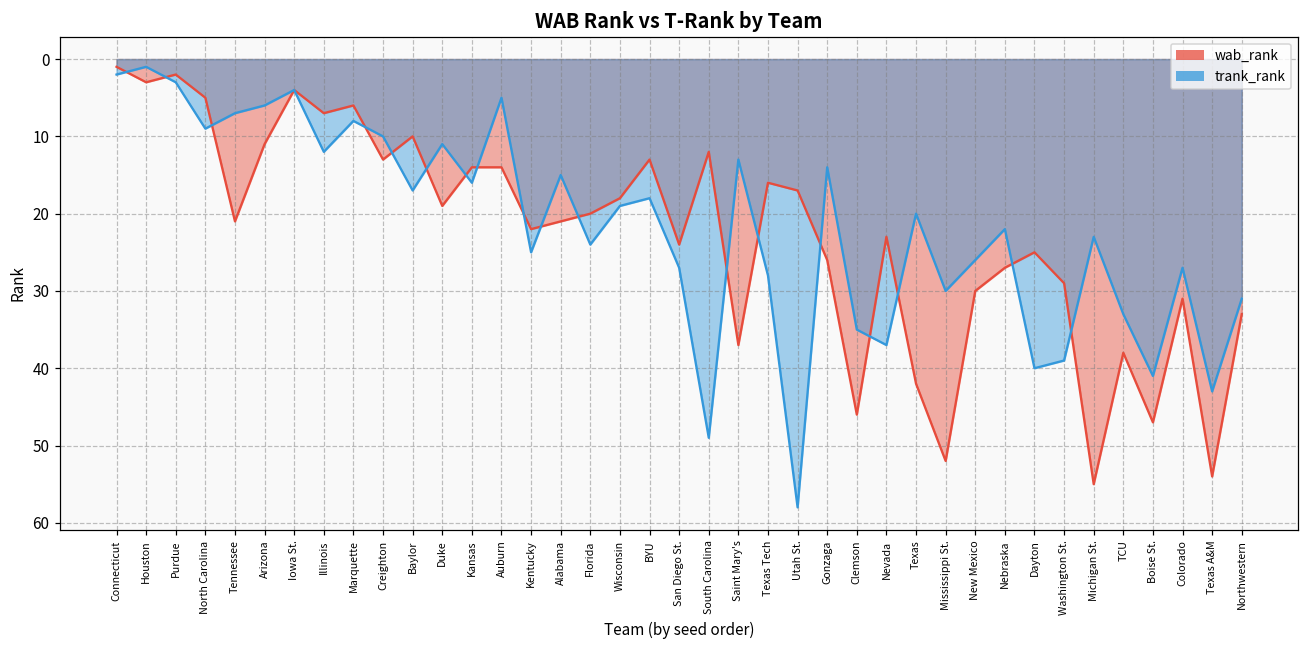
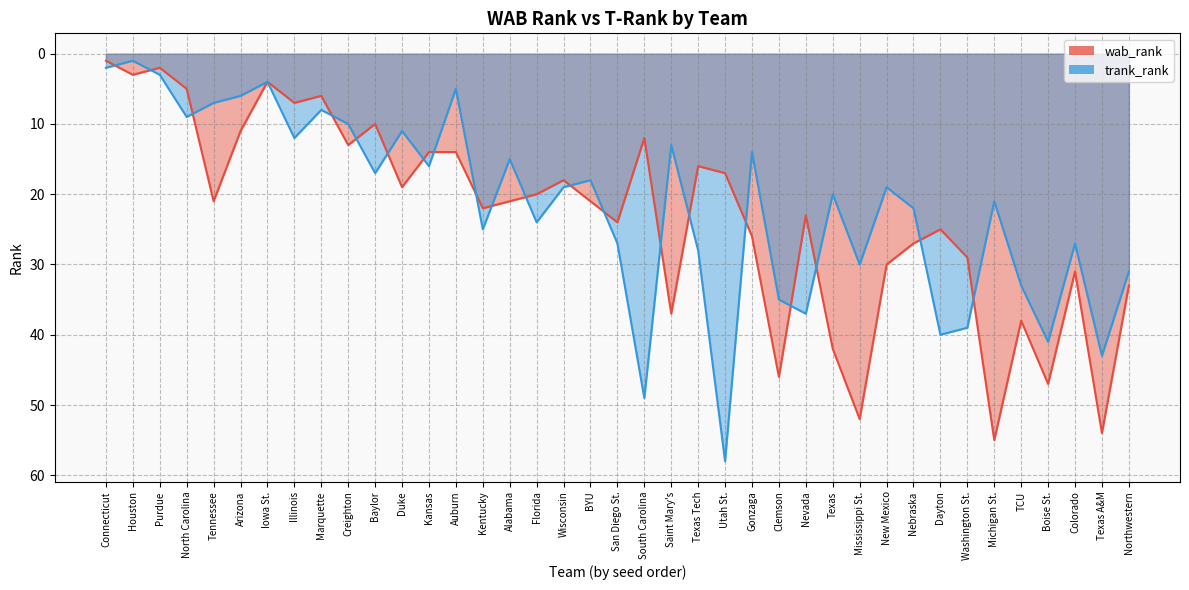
  {
    "wab_rank": {
      "Connecticut": 1,
      "Houston": 3,
      "Purdue": 2,
      "North Carolina": 5,
      "Tennessee": 21,
      "Arizona": 11,
      "Illinois": 7,
      "Marquette": 6,
      "Creighton": 13,
      "Baylor": 10,
      "Duke": 19,
      "Kansas": 14,
      "Auburn": 14,
      "Kentucky": 22,
      "Alabama": 21,
      "Florida": 20,
      "Wisconsin": 18,
-     "BYU": 13,
+     "BYU": 21,
      "San Diego St.": 24,
      "South Carolina": 12,
      "Saint Mary's": 37,
      "Texas Tech": 16,
      "Utah St.": 17,
      "Gonzaga": 26,
      "Clemson": 46,
      "Nevada": 23,
      "Texas": 42,
      "Mississippi St.": 52,
      "New Mexico": 30,
      "Nebraska": 27,
      "Dayton": 25,
      "Washington St.": 29,
      "Michigan St.": 55,
      "TCU": 38,
      "Boise St.": 47,
      "Colorado": 31,
      "Texas A&M": 54,
      "Northwestern": 33
    },
    "trank_rank": {
      "Connecticut": 2,
      "Houston": 1,
      "Purdue": 3,
      "North Carolina": 9,
      "Tennessee": 7,
      "Arizona": 6,
      "Illinois": 12,
      "Marquette": 8,
      "Creighton": 10,
      "Baylor": 17,
      "Duke": 11,
      "Kansas": 16,
      "Auburn": 5,
      "Kentucky": 25,
      "Alabama": 15,
      "Florida": 24,
      "Wisconsin": 19,
      "BYU": 18,
      "San Diego St.": 27,
      "South Carolina": 49,
      "Saint Mary's": 13,
      "Texas Tech": 28,
      "Utah St.": 58,
      "Gonzaga": 14,
      "Clemson": 35,
      "Nevada": 37,
      "Texas": 20,
      "Mississippi St.": 30,
-     "New Mexico": 26,
+     "New Mexico": 19,
      "Nebraska": 22,
      "Dayton": 40,
      "Washington St.": 39,
-     "Michigan St.": 23,
+     "Michigan St.": 21,
      "TCU": 33,
      "Boise St.": 41,
      "Colorado": 27,
      "Texas A&M": 43,
      "Northwestern": 31
    }
  }
